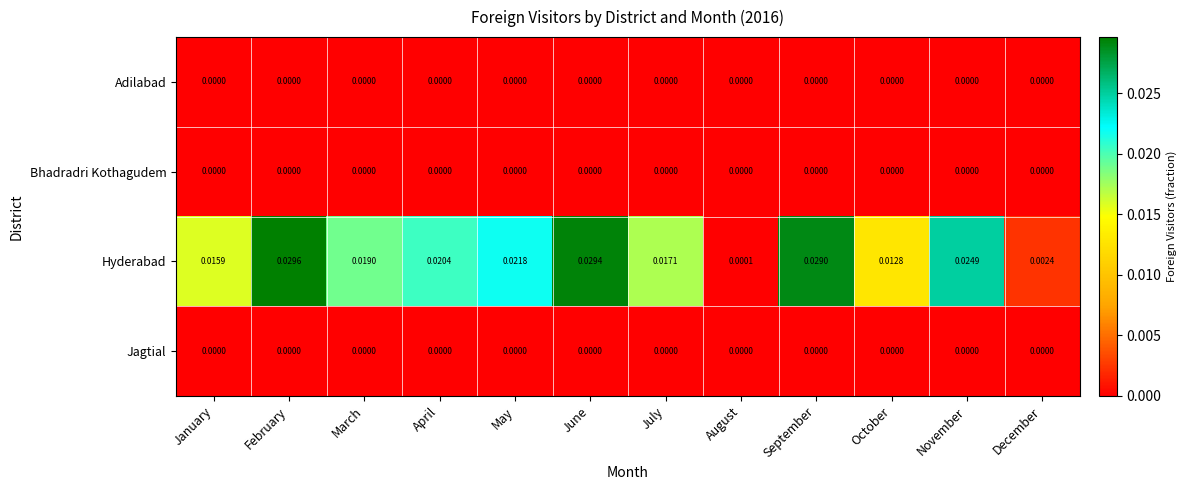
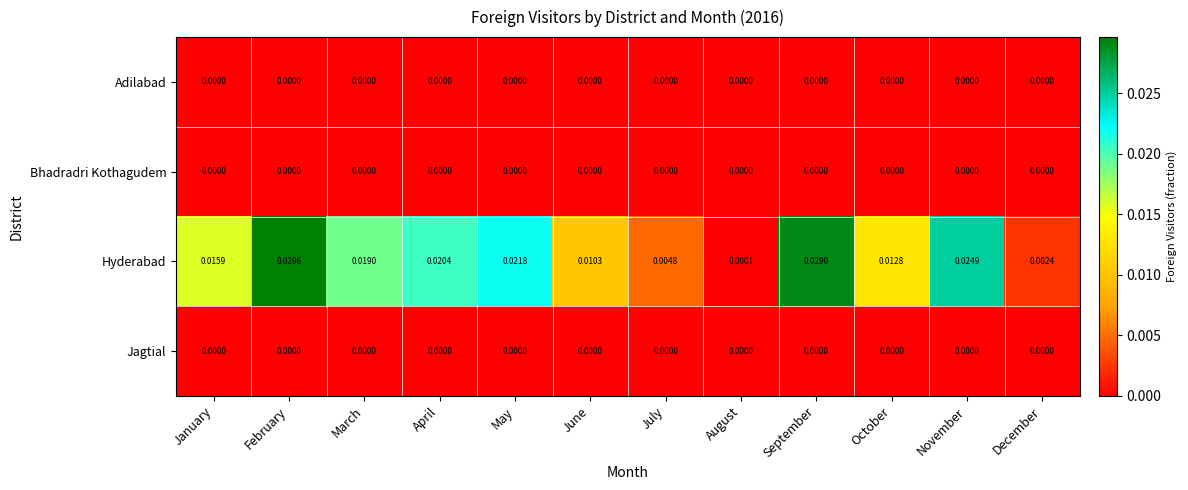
  {
    "Adilabad": {
      "January": 0.0000,
      "February": 0.0000,
      "March": 0.0000,
      "April": 0.0000,
      "May": 0.0000,
      "June": 0.0000,
      "July": 0.0000,
      "August": 0.0000,
      "September": 0.0000,
      "October": 0.0000,
      "November": 0.0000,
      "December": 0.0000
    },
    "Bhadradri Kothagudem": {
      "January": 0.0000,
      "February": 0.0000,
      "March": 0.0000,
      "April": 0.0000,
      "May": 0.0000,
      "June": 0.0000,
      "July": 0.0000,
      "August": 0.0000,
      "September": 0.0000,
      "October": 0.0000,
      "November": 0.0000,
      "December": 0.0000
    },
    "Hyderabad": {
      "January": 0.0159,
      "February": 0.0296,
      "March": 0.0190,
      "April": 0.0204,
      "May": 0.0218,
-     "June": 0.0294,
-     "July": 0.0171,
+     "June": 0.0103,
+     "July": 0.0048,
      "August": 0.0001,
      "September": 0.0290,
      "October": 0.0128,
      "November": 0.0249,
      "December": 0.0024
    },
    "Jagtial": {
      "January": 0.0000,
      "February": 0.0000,
      "March": 0.0000,
      "April": 0.0000,
      "May": 0.0000,
      "June": 0.0000,
      "July": 0.0000,
      "August": 0.0000,
      "September": 0.0000,
      "October": 0.0000,
      "November": 0.0000,
      "December": 0.0000
    }
  }
